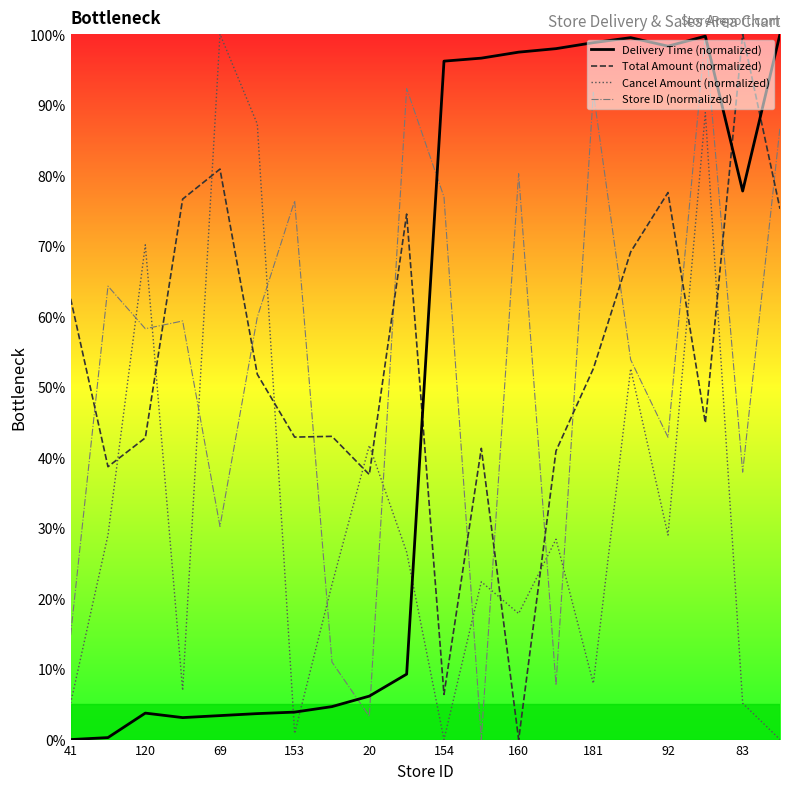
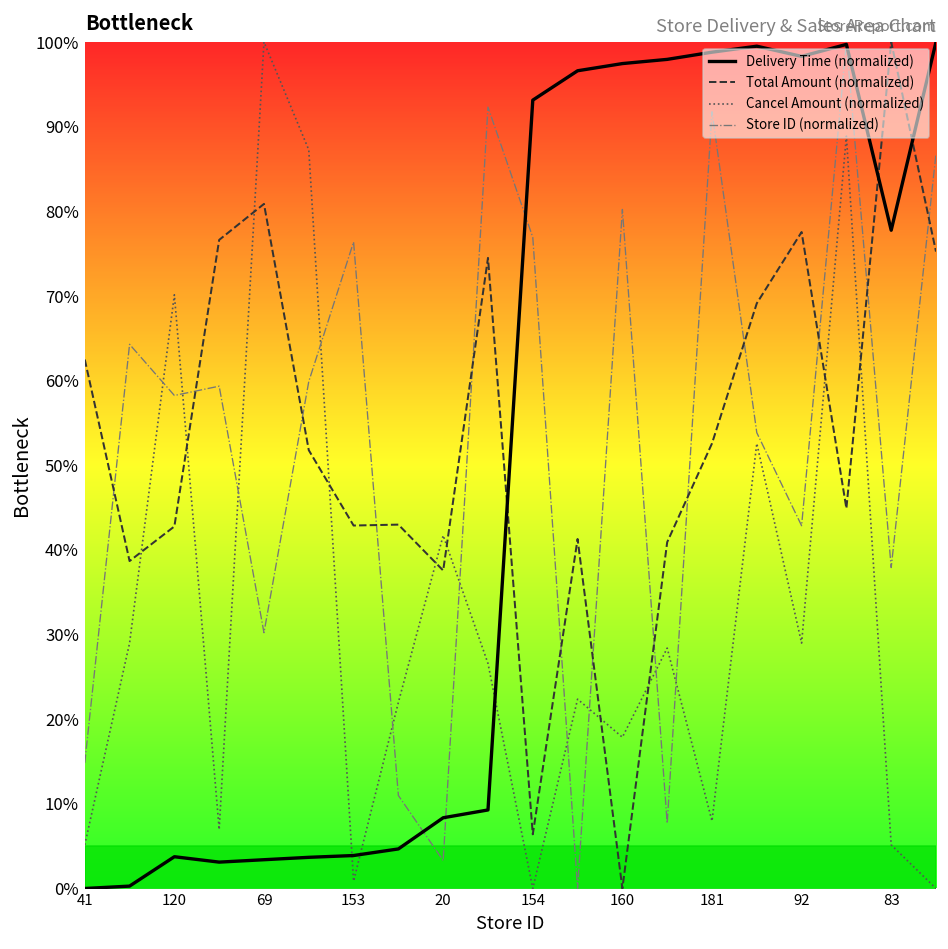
  {
    "Delivery Time (normalized)": {
-     "20": "6%",
-     "154": "96%",
+     "20": "8%",
+     "154": "93%",
      "160": "97%",
      "83": "78%"
    }
  }
